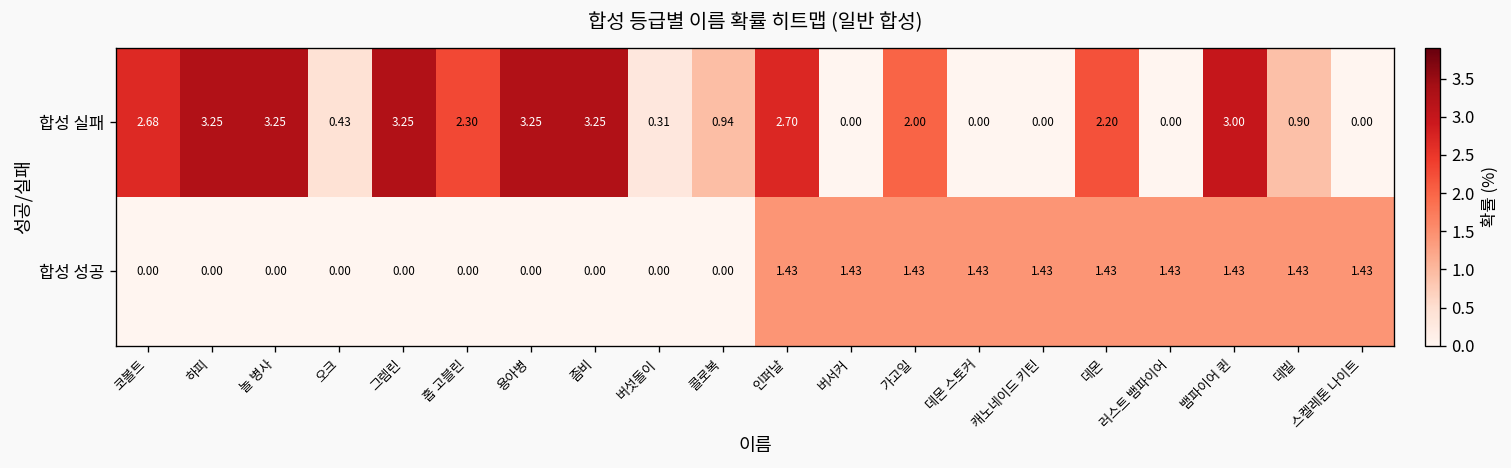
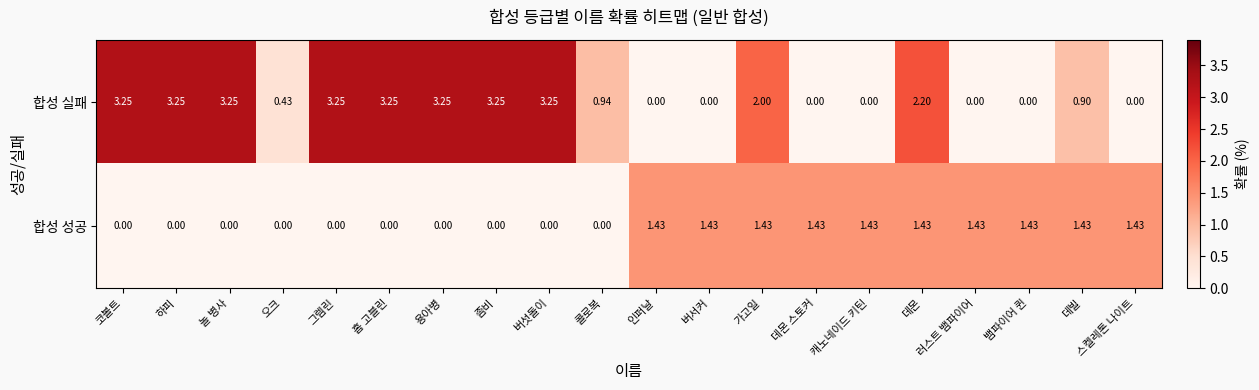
  {
    "합성 실패": {
-     "코볼트": 2.68,
+     "코볼트": 3.25,
      "하피": 3.25,
      "놀 병사": 3.25,
      "오크": 0.43,
      "그렘린": 3.25,
-     "홉 고블린": 2.30,
+     "홉 고블린": 3.25,
      "용아병": 3.25,
      "좀비": 3.25,
-     "버섯돌이": 0.31,
+     "버섯돌이": 3.25,
      "콜로복": 0.94,
-     "인퍼날": 2.70,
+     "인퍼날": 0.00,
      "버서커": 0.00,
      "가고일": 2.00,
      "데몬 스토커": 0.00,
      "캐노네이드 키틴": 0.00,
      "데몬": 2.20,
      "러스트 뱀파이어": 0.00,
-     "뱀파이어 퀸": 3.00,
+     "뱀파이어 퀸": 0.00,
      "데빌": 0.90,
      "스켈레톤 나이트": 0.00
    },
    "합성 성공": {
      "코볼트": 0.00,
      "하피": 0.00,
      "놀 병사": 0.00,
      "오크": 0.00,
      "그렘린": 0.00,
      "홉 고블린": 0.00,
      "용아병": 0.00,
      "좀비": 0.00,
      "버섯돌이": 0.00,
      "콜로복": 0.00,
      "인퍼날": 1.43,
      "버서커": 1.43,
      "가고일": 1.43,
      "데몬 스토커": 1.43,
      "캐노네이드 키틴": 1.43,
      "데몬": 1.43,
      "러스트 뱀파이어": 1.43,
      "뱀파이어 퀸": 1.43,
      "데빌": 1.43,
      "스켈레톤 나이트": 1.43
    }
  }
